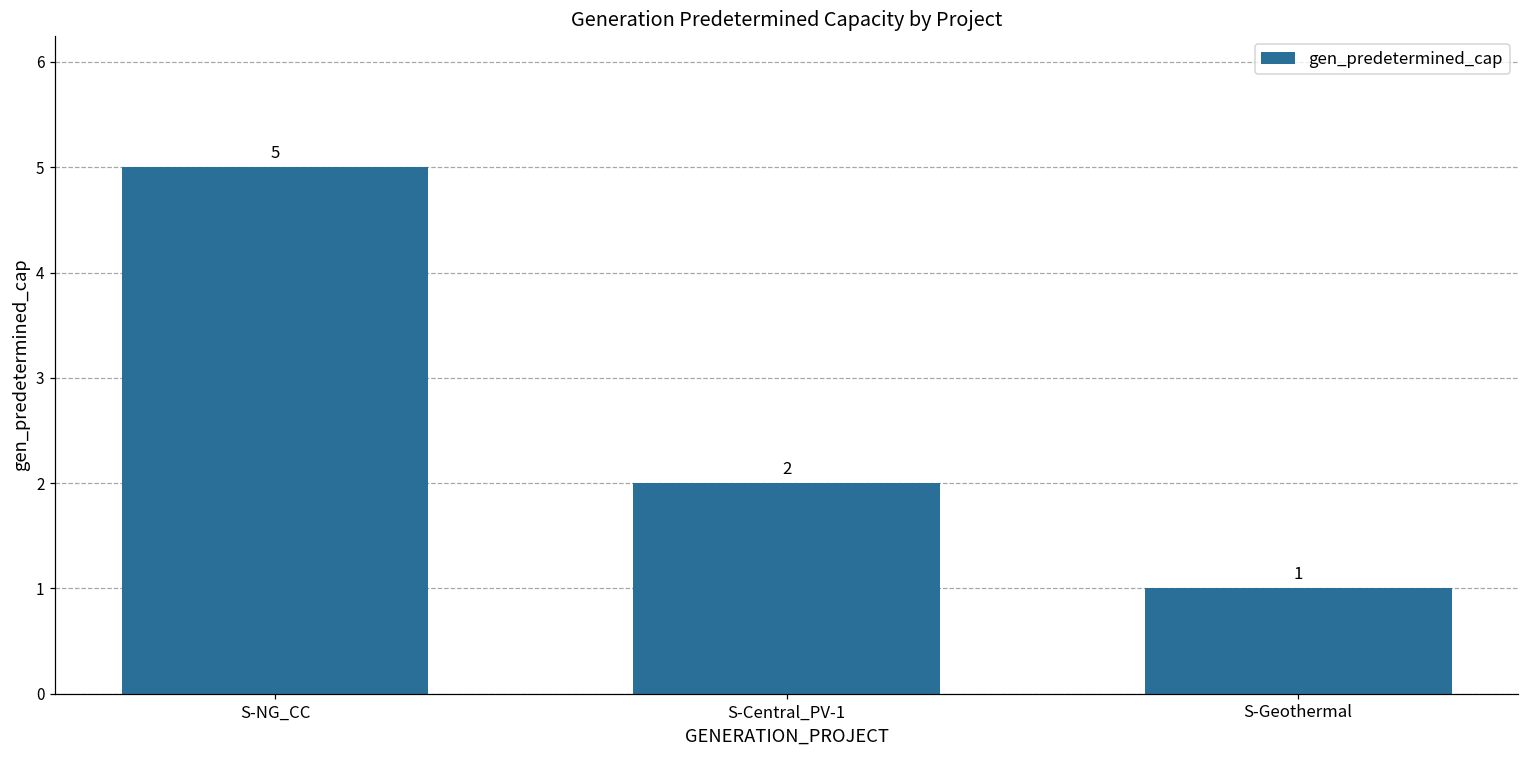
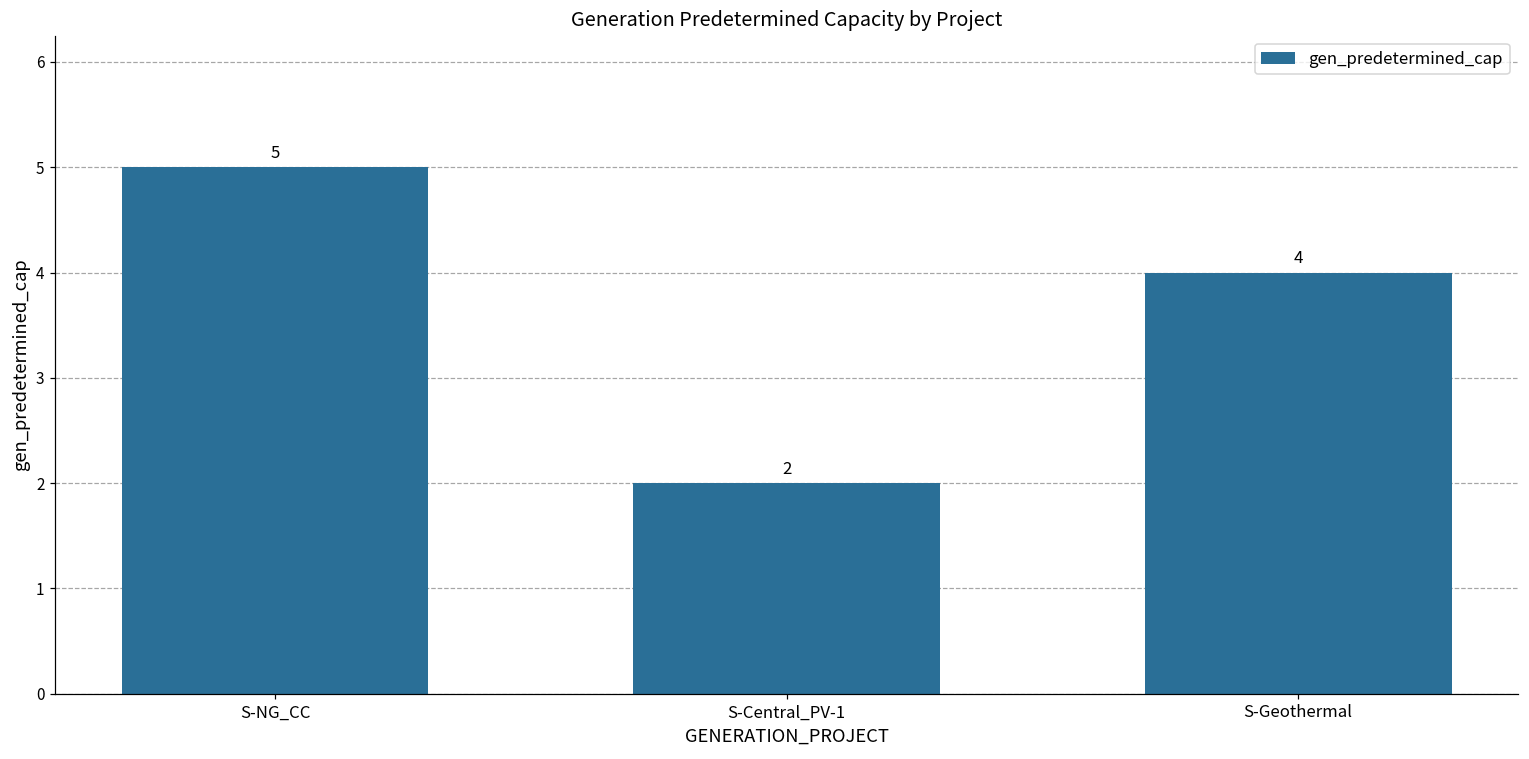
  {
    "S-NG_CC": 5,
    "S-Central_PV-1": 2,
-   "S-Geothermal": 1
+   "S-Geothermal": 4
  }
